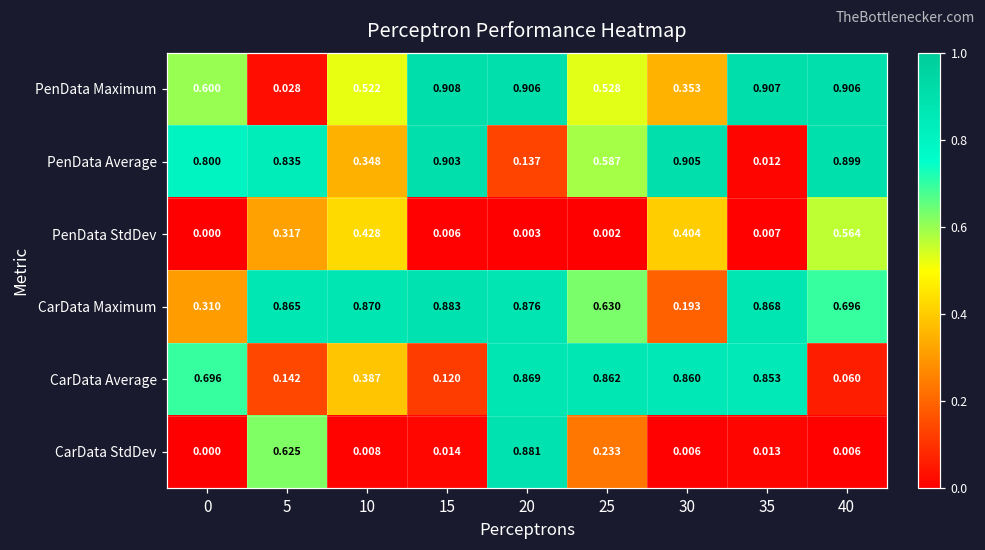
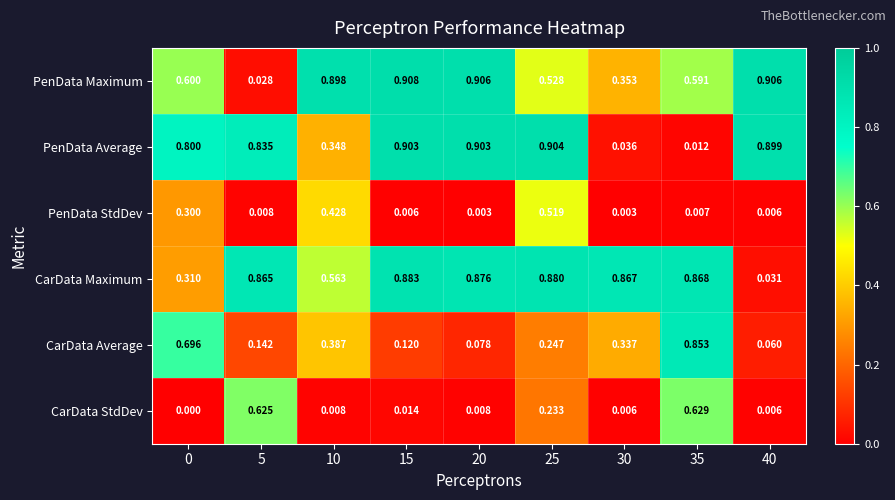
  {
    "PenData Maximum": {
      "0": 0.600,
      "5": 0.028,
-     "10": 0.522,
+     "10": 0.898,
      "15": 0.908,
      "20": 0.906,
      "25": 0.528,
      "30": 0.353,
-     "35": 0.907,
+     "35": 0.591,
      "40": 0.906
    },
    "PenData Average": {
      "0": 0.800,
      "5": 0.835,
      "10": 0.348,
      "15": 0.903,
-     "20": 0.137,
-     "25": 0.587,
-     "30": 0.905,
+     "20": 0.903,
+     "25": 0.904,
+     "30": 0.036,
      "35": 0.012,
      "40": 0.899
    },
    "PenData StdDev": {
-     "0": 0.000,
-     "5": 0.317,
+     "0": 0.300,
+     "5": 0.008,
      "10": 0.428,
      "15": 0.006,
      "20": 0.003,
-     "25": 0.002,
-     "30": 0.404,
+     "25": 0.519,
+     "30": 0.003,
      "35": 0.007,
-     "40": 0.564
+     "40": 0.006
    },
    "CarData Maximum": {
      "0": 0.310,
      "5": 0.865,
-     "10": 0.870,
+     "10": 0.563,
      "15": 0.883,
      "20": 0.876,
-     "25": 0.630,
-     "30": 0.193,
+     "25": 0.880,
+     "30": 0.867,
      "35": 0.868,
-     "40": 0.696
+     "40": 0.031
    },
    "CarData Average": {
      "0": 0.696,
      "5": 0.142,
      "10": 0.387,
      "15": 0.120,
-     "20": 0.869,
-     "25": 0.862,
-     "30": 0.860,
+     "20": 0.078,
+     "25": 0.247,
+     "30": 0.337,
      "35": 0.853,
      "40": 0.060
    },
    "CarData StdDev": {
      "0": 0.000,
      "5": 0.625,
      "10": 0.008,
      "15": 0.014,
-     "20": 0.881,
+     "20": 0.008,
      "25": 0.233,
      "30": 0.006,
-     "35": 0.013,
+     "35": 0.629,
      "40": 0.006
    }
  }
